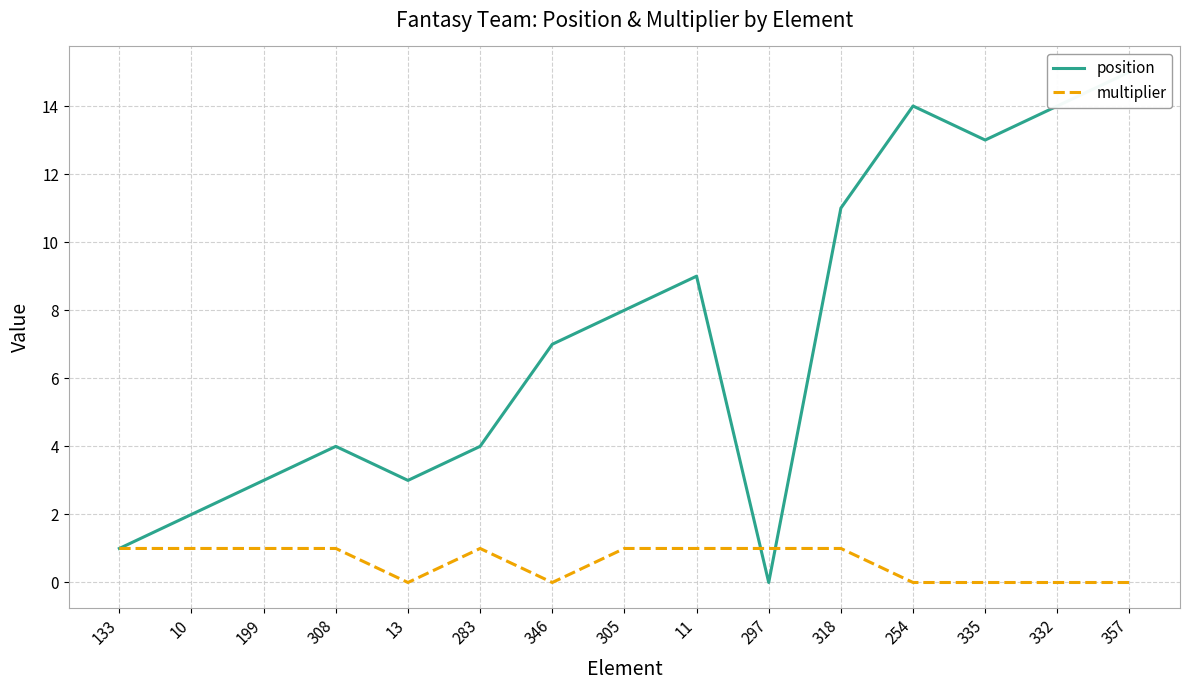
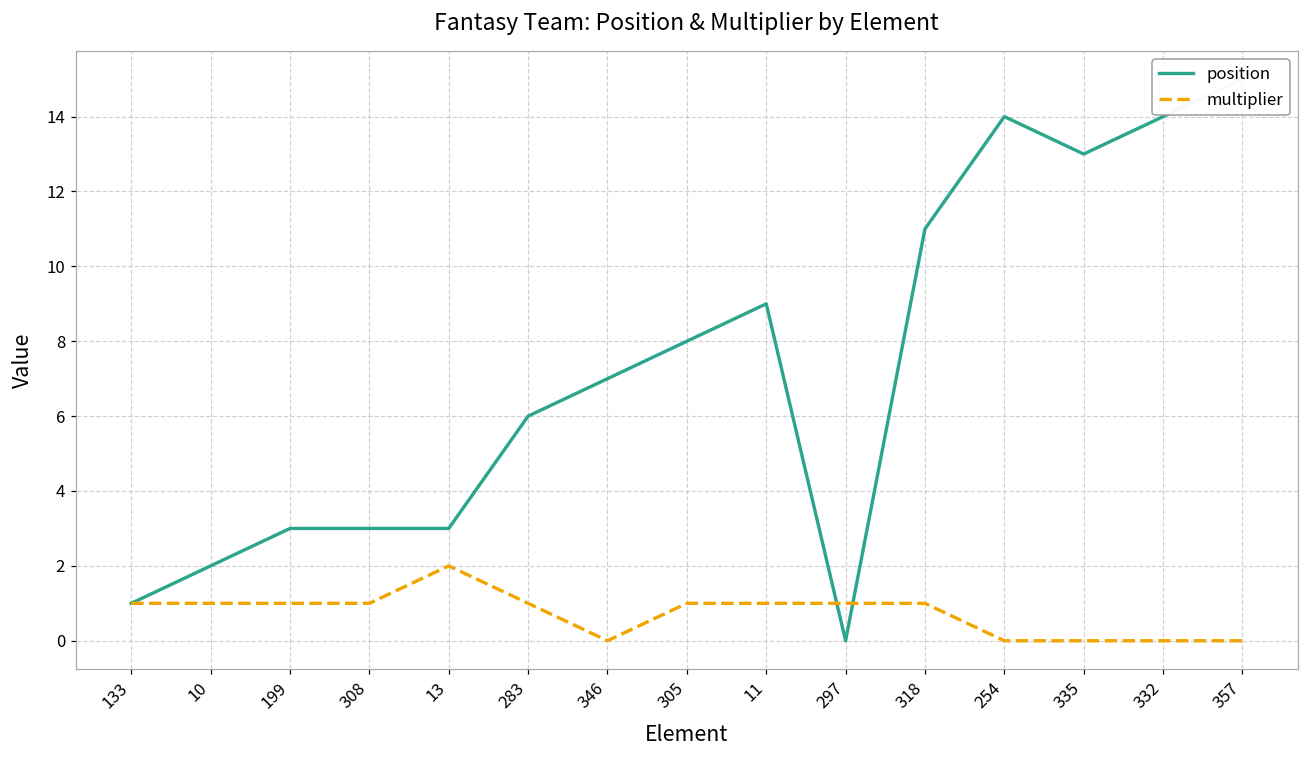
  {
    "position": {
      "10": 2,
      "199": 3,
-     "308": 4,
+     "308": 3,
      "13": 3,
-     "283": 4,
+     "283": 6,
      "346": 7,
      "305": 8,
      "11": 9,
      "297": 0,
      "318": 11,
      "254": 14,
      "335": 13
    },
    "multiplier": {
      "10": 1,
      "199": 1,
      "308": 1,
-     "13": 0,
+     "13": 2,
      "283": 1,
      "346": 0,
      "305": 1,
      "11": 1,
      "297": 1,
      "318": 1,
      "254": 0,
      "335": 0,
      "332": 0,
      "357": 0
    }
  }
